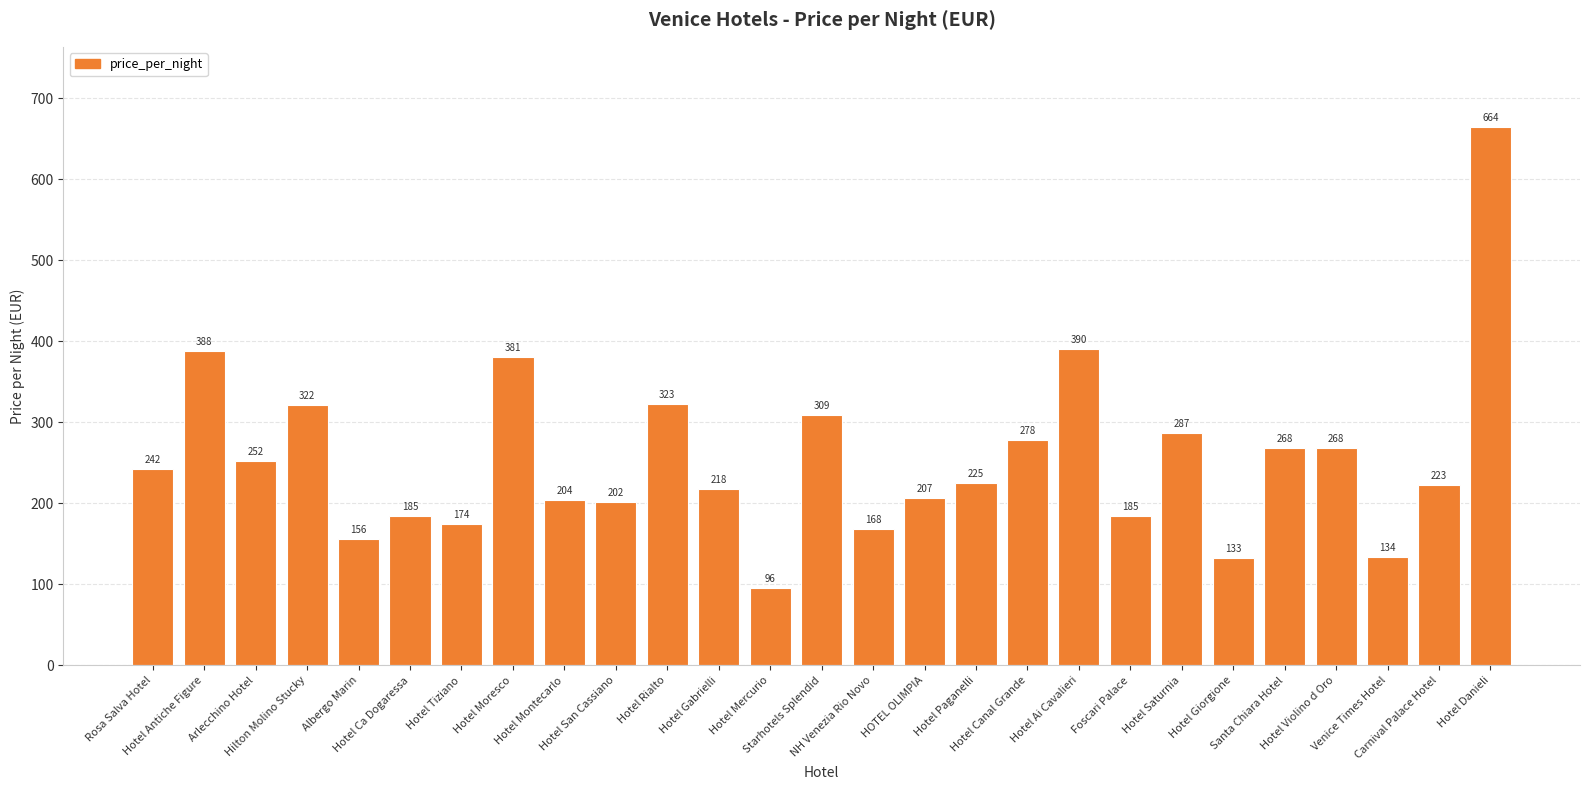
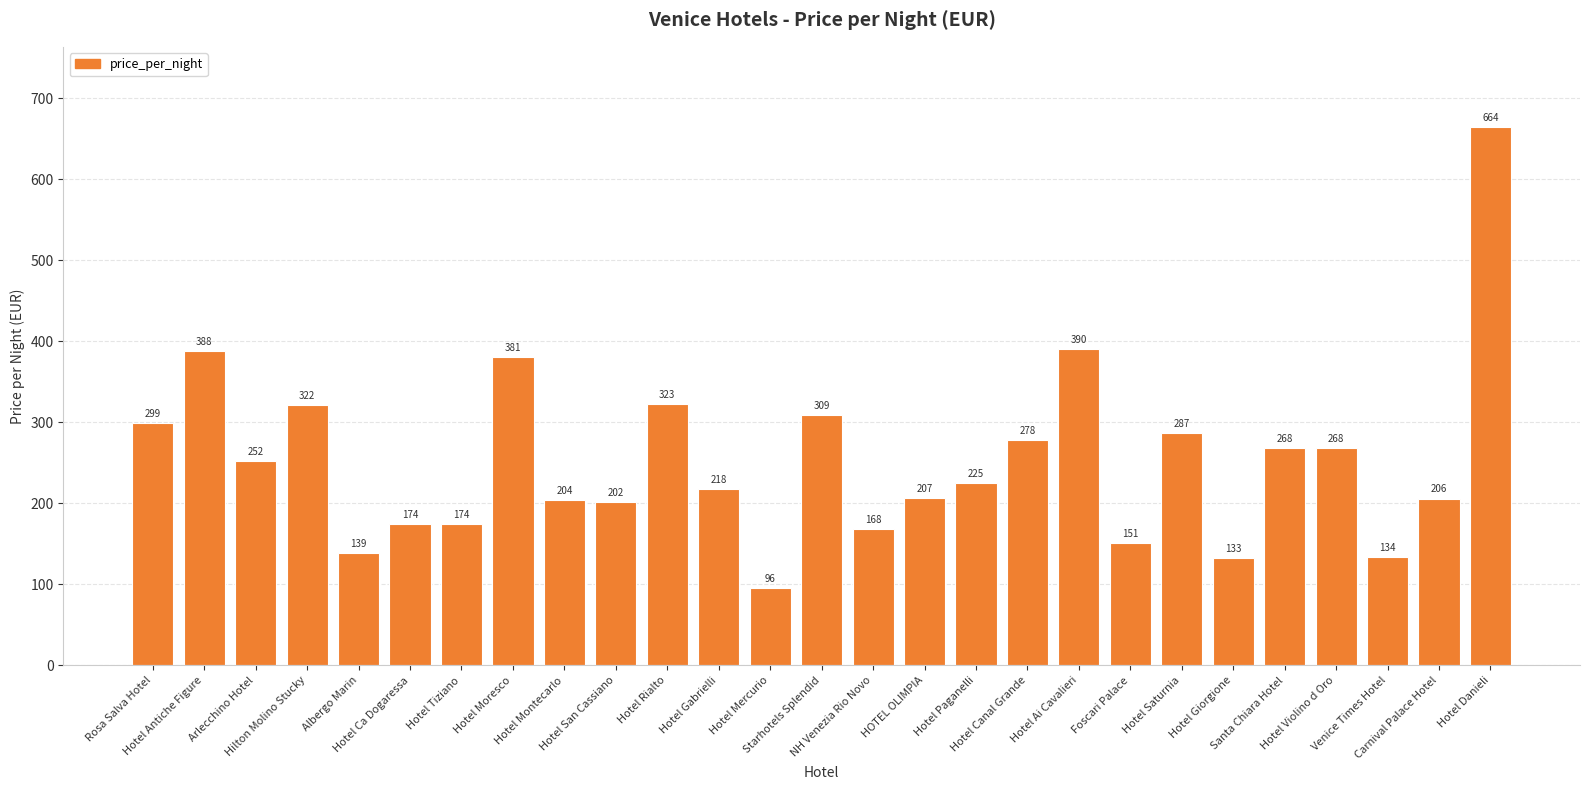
  {
-   "Rosa Salva Hotel": 242,
+   "Rosa Salva Hotel": 299,
    "Hotel Antiche Figure": 388,
    "Arlecchino Hotel": 252,
    "Hilton Molino Stucky": 322,
-   "Albergo Marin": 156,
-   "Hotel Ca Dogaressa": 185,
+   "Albergo Marin": 139,
+   "Hotel Ca Dogaressa": 174,
    "Hotel Tiziano": 174,
    "Hotel Moresco": 381,
    "Hotel Montecarlo": 204,
    "Hotel San Cassiano": 202,
    "Hotel Rialto": 323,
    "Hotel Gabrielli": 218,
    "Hotel Mercurio": 96,
    "Starhotels Splendid": 309,
    "NH Venezia Rio Novo": 168,
    "HOTEL OLIMPIA": 207,
    "Hotel Paganelli": 225,
    "Hotel Canal Grande": 278,
    "Hotel Ai Cavalieri": 390,
-   "Foscari Palace": 185,
+   "Foscari Palace": 151,
    "Hotel Saturnia": 287,
    "Hotel Giorgione": 133,
    "Santa Chiara Hotel": 268,
    "Hotel Violino d Oro": 268,
    "Venice Times Hotel": 134,
-   "Carnival Palace Hotel": 223,
+   "Carnival Palace Hotel": 206,
    "Hotel Danieli": 664
  }
